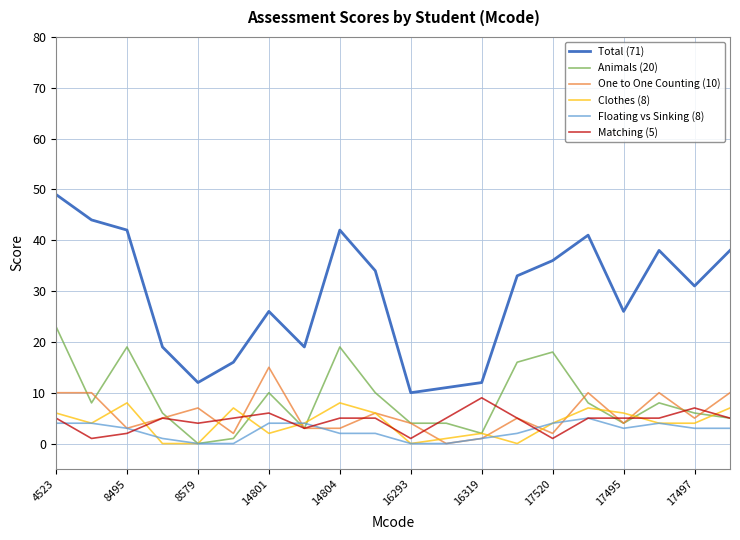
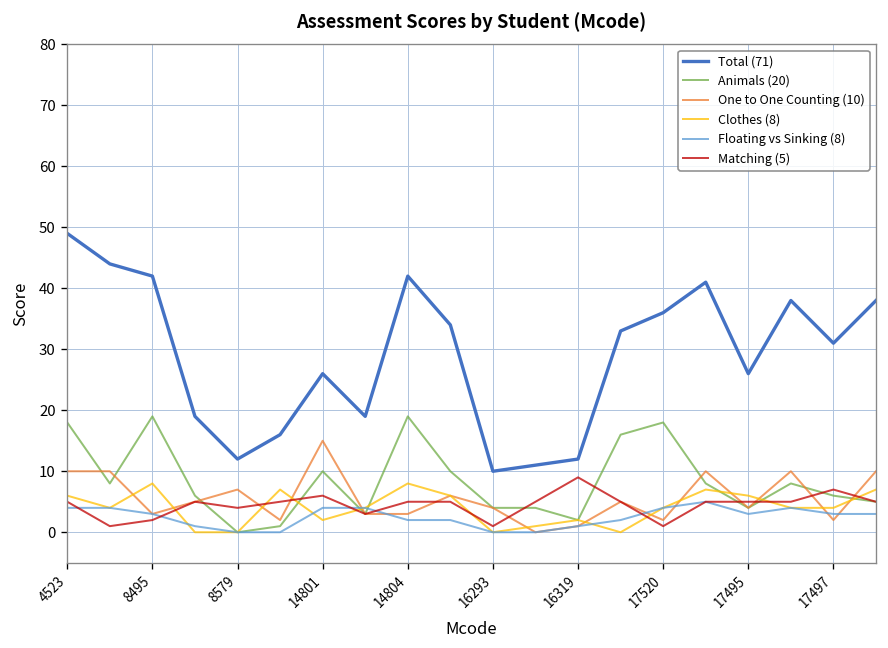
  {
    "Animals (20)": {
-     "4523": 23,
+     "4523": 18,
      "8495": 19,
      "14801": 10,
      "14804": 19,
      "17520": 18,
      "17497": 6
    },
    "One to One Counting (10)": {
      "4523": 10,
      "8579": 7,
      "14801": 15,
      "14804": 3,
      "17520": 2,
-     "17497": 5
+     "17497": 2
    },
    "Clothes (8)": {
      "4523": 6,
      "8495": 8,
      "14801": 2,
      "14804": 8,
      "17495": 6,
      "17497": 4
    },
    "Matching (5)": {
      "4523": 5,
      "8495": 2,
      "8579": 4,
      "14801": 6,
      "14804": 5,
      "16293": 1,
      "16319": 9,
      "17520": 1,
      "17495": 5,
      "17497": 7
    }
  }
